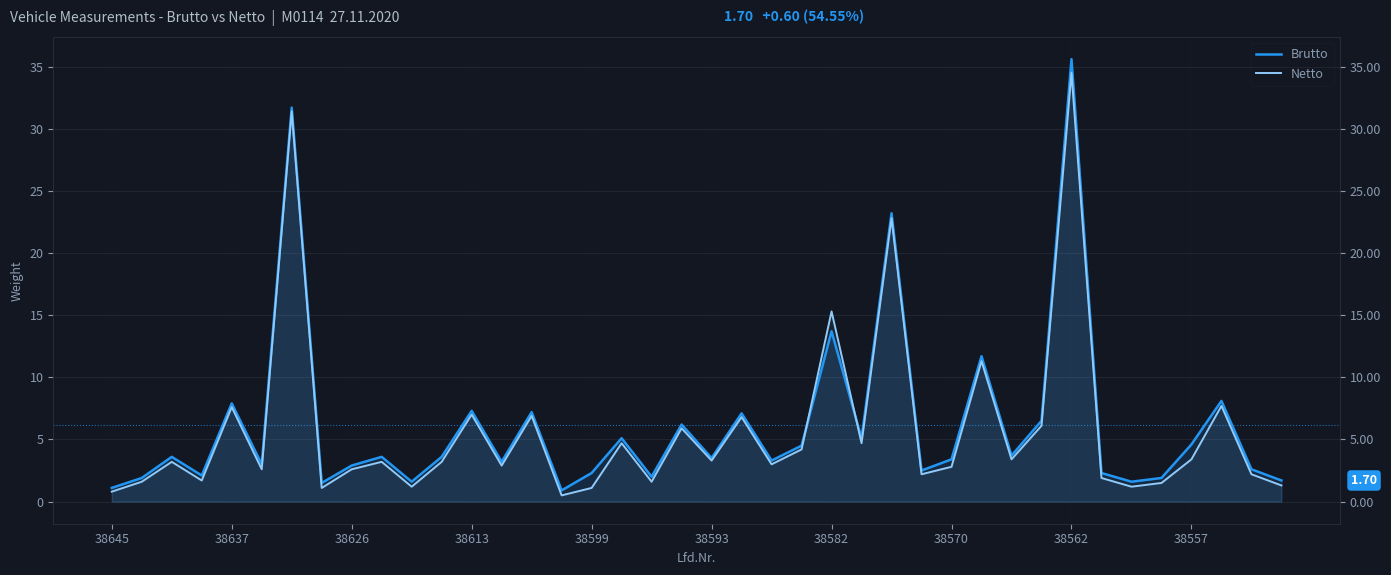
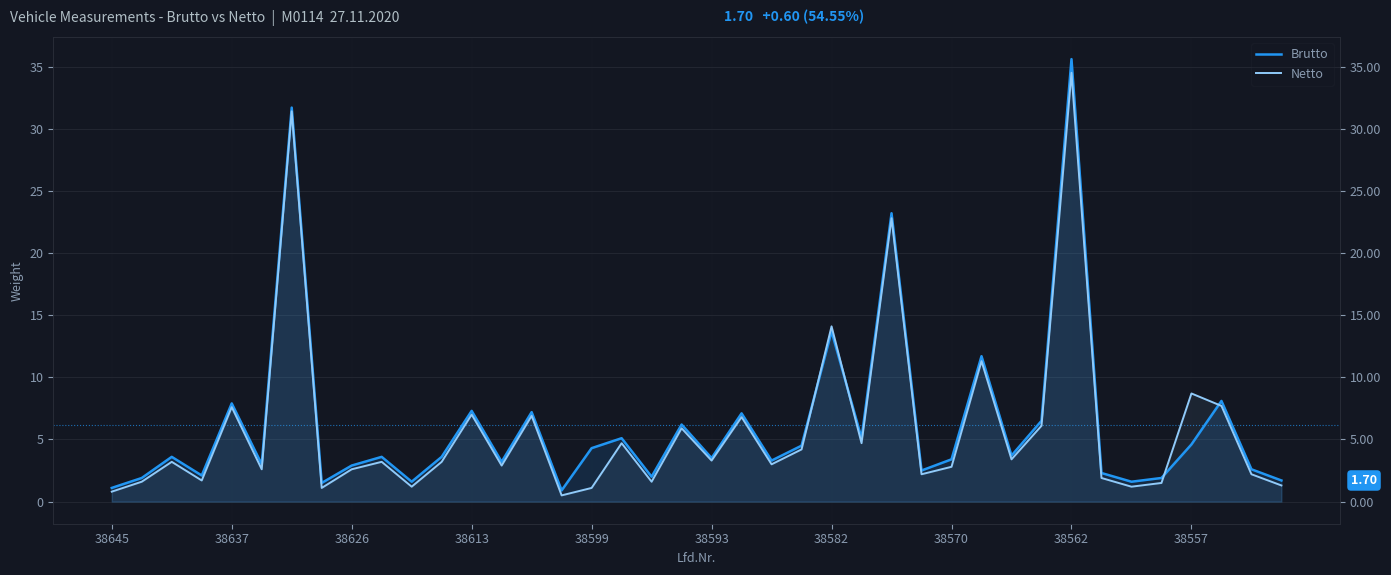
  {
    "Brutto": {
      "38645": 1.1,
      "38637": 7.9,
      "38626": 2.9,
      "38613": 7.3,
-     "38599": 2.3,
+     "38599": 4.3,
      "38582": 13.7,
      "38570": 3.4,
      "38562": 35.6,
      "38557": 4.6
    },
    "Netto": {
      "38645": 0.8,
      "38637": 7.6,
      "38626": 2.6,
      "38613": 7.0,
      "38599": 1.1,
-     "38582": 15.3,
+     "38582": 14.1,
      "38570": 2.8,
      "38562": 34.5,
-     "38557": 3.4
+     "38557": 8.7
    }
  }
